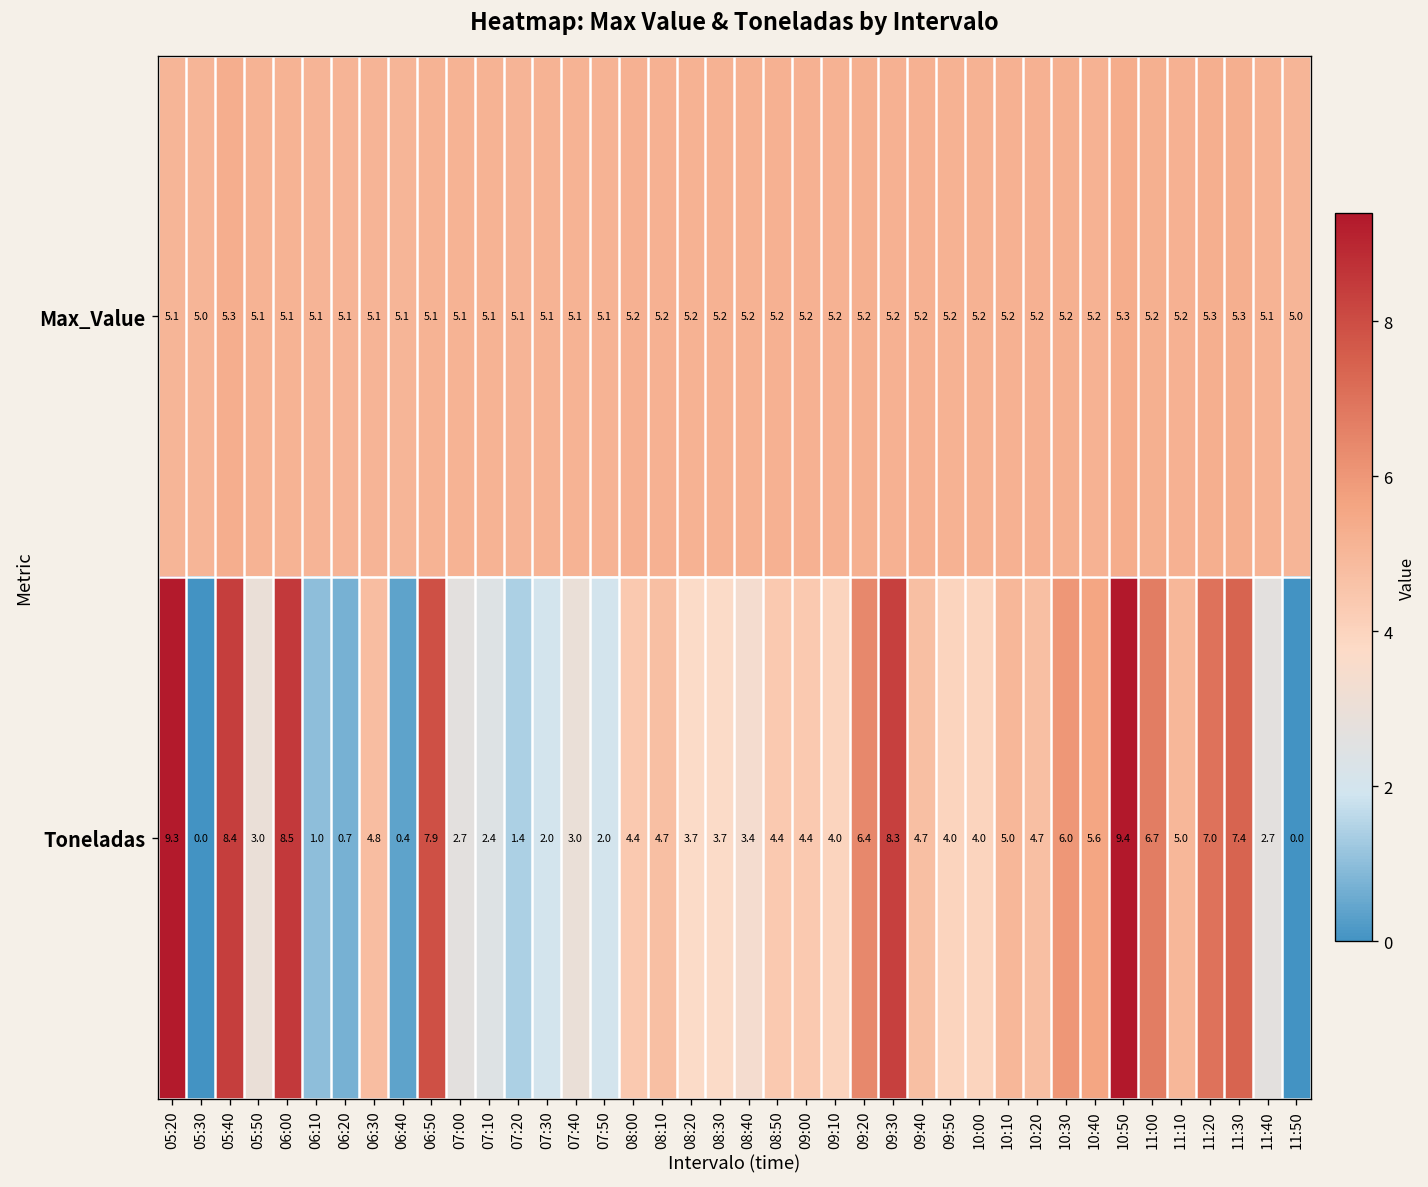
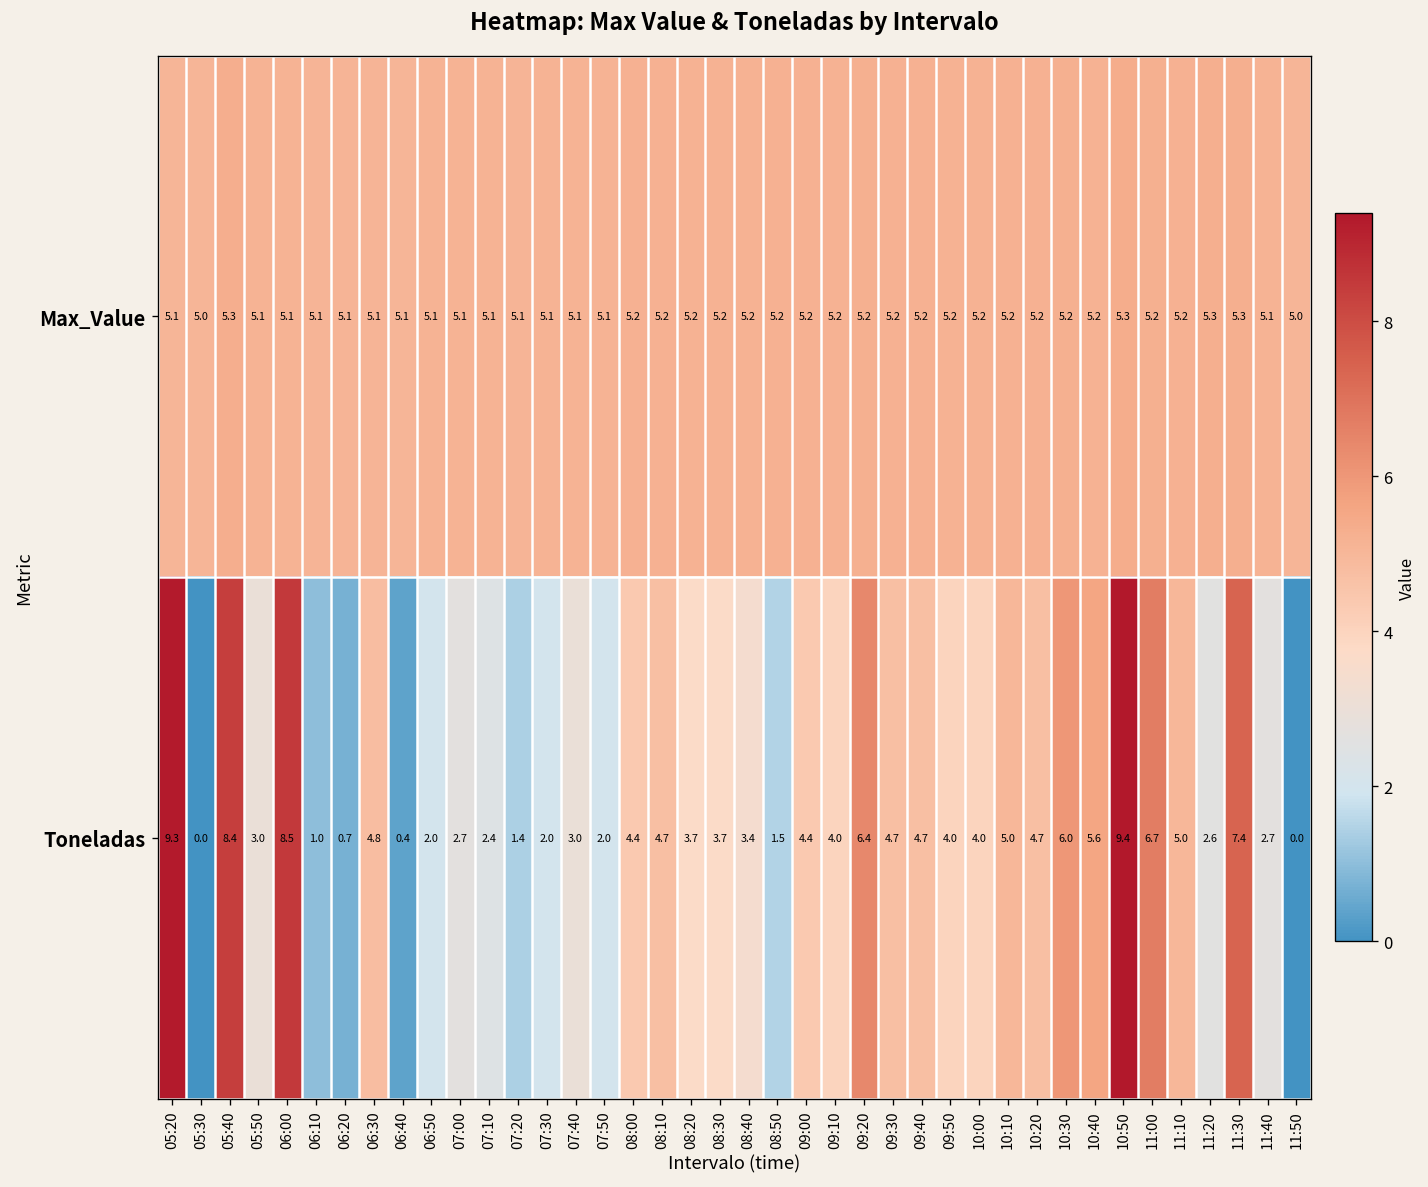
  {
    "Max_Value": {
      "05:20": 5.1,
      "05:30": 5.0,
      "05:40": 5.3,
      "05:50": 5.1,
      "06:00": 5.1,
      "06:10": 5.1,
      "06:20": 5.1,
      "06:30": 5.1,
      "06:40": 5.1,
      "06:50": 5.1,
      "07:00": 5.1,
      "07:10": 5.1,
      "07:20": 5.1,
      "07:30": 5.1,
      "07:40": 5.1,
      "07:50": 5.1,
      "08:00": 5.2,
      "08:10": 5.2,
      "08:20": 5.2,
      "08:30": 5.2,
      "08:40": 5.2,
      "08:50": 5.2,
      "09:00": 5.2,
      "09:10": 5.2,
      "09:20": 5.2,
      "09:30": 5.2,
      "09:40": 5.2,
      "09:50": 5.2,
      "10:00": 5.2,
      "10:10": 5.2,
      "10:20": 5.2,
      "10:30": 5.2,
      "10:40": 5.2,
      "10:50": 5.3,
      "11:00": 5.2,
      "11:10": 5.2,
      "11:20": 5.3,
      "11:30": 5.3,
      "11:40": 5.1,
      "11:50": 5.0
    },
    "Toneladas": {
      "05:20": 9.3,
      "05:30": 0.0,
      "05:40": 8.4,
      "05:50": 3.0,
      "06:00": 8.5,
      "06:10": 1.0,
      "06:20": 0.7,
      "06:30": 4.8,
      "06:40": 0.4,
-     "06:50": 7.9,
+     "06:50": 2.0,
      "07:00": 2.7,
      "07:10": 2.4,
      "07:20": 1.4,
      "07:30": 2.0,
      "07:40": 3.0,
      "07:50": 2.0,
      "08:00": 4.4,
      "08:10": 4.7,
      "08:20": 3.7,
      "08:30": 3.7,
      "08:40": 3.4,
-     "08:50": 4.4,
+     "08:50": 1.5,
      "09:00": 4.4,
      "09:10": 4.0,
      "09:20": 6.4,
-     "09:30": 8.3,
+     "09:30": 4.7,
      "09:40": 4.7,
      "09:50": 4.0,
      "10:00": 4.0,
      "10:10": 5.0,
      "10:20": 4.7,
      "10:30": 6.0,
      "10:40": 5.6,
      "10:50": 9.4,
      "11:00": 6.7,
      "11:10": 5.0,
-     "11:20": 7.0,
+     "11:20": 2.6,
      "11:30": 7.4,
      "11:40": 2.7,
      "11:50": 0.0
    }
  }
